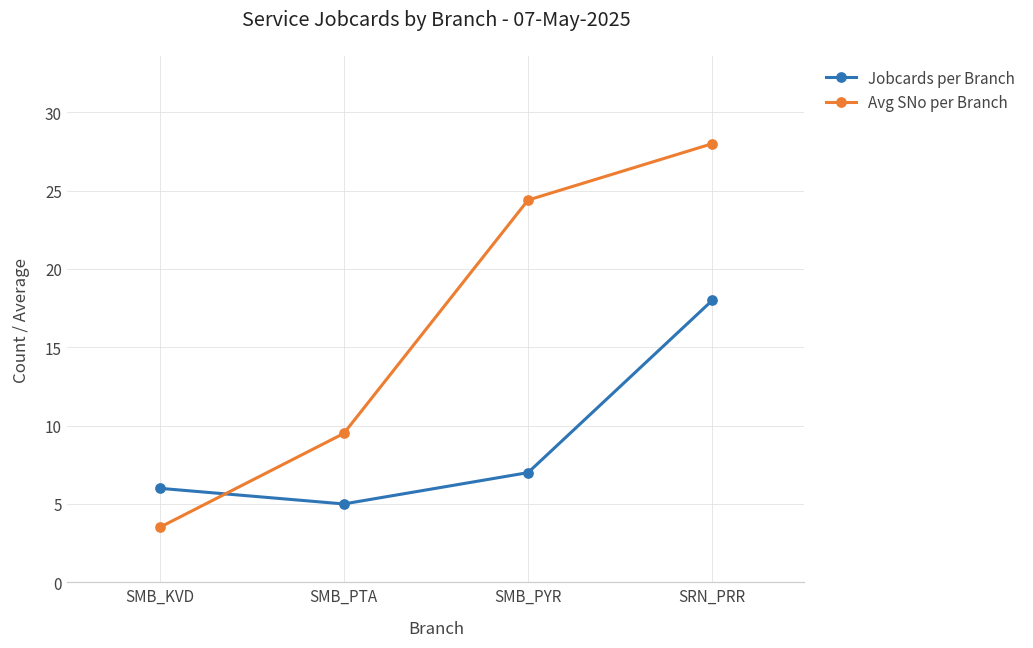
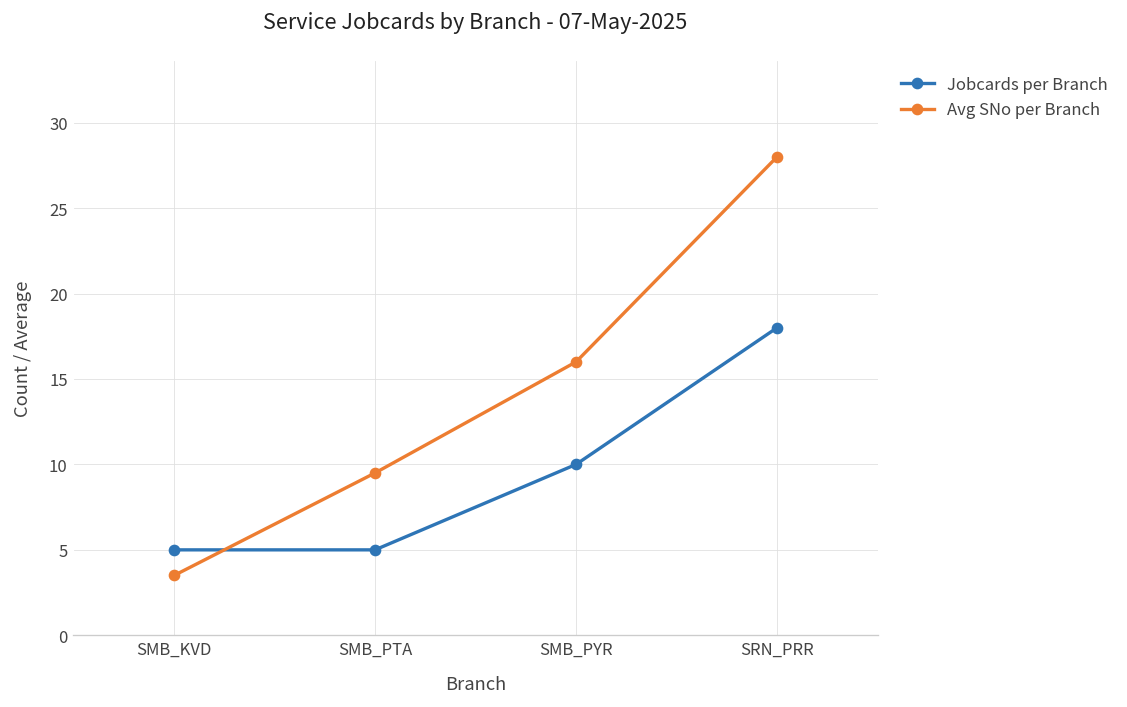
  {
    "Jobcards per Branch": {
-     "SMB_KVD": 6,
+     "SMB_KVD": 5,
      "SMB_PTA": 5,
-     "SMB_PYR": 7,
+     "SMB_PYR": 10,
      "SRN_PRR": 18
    },
    "Avg SNo per Branch": {
      "SMB_KVD": 3.5,
      "SMB_PTA": 9.5,
-     "SMB_PYR": 24.4,
+     "SMB_PYR": 16.0,
      "SRN_PRR": 28.0
    }
  }
